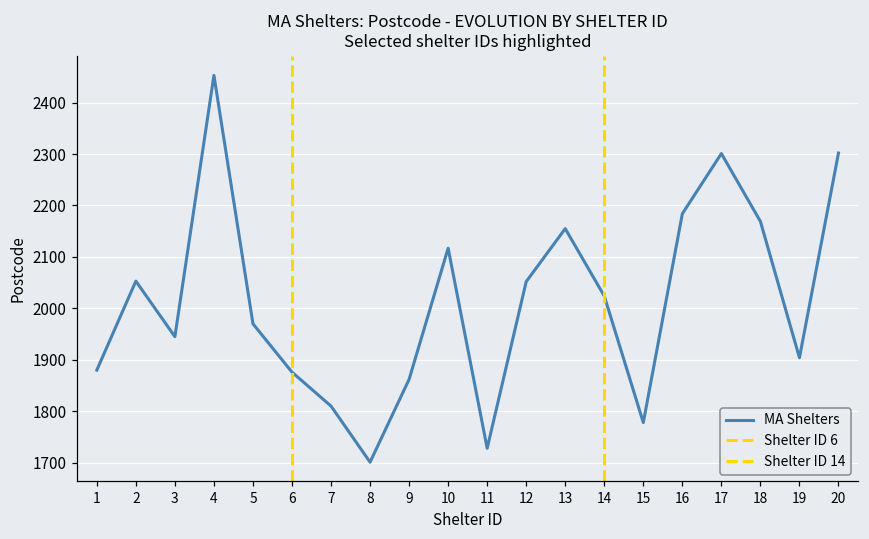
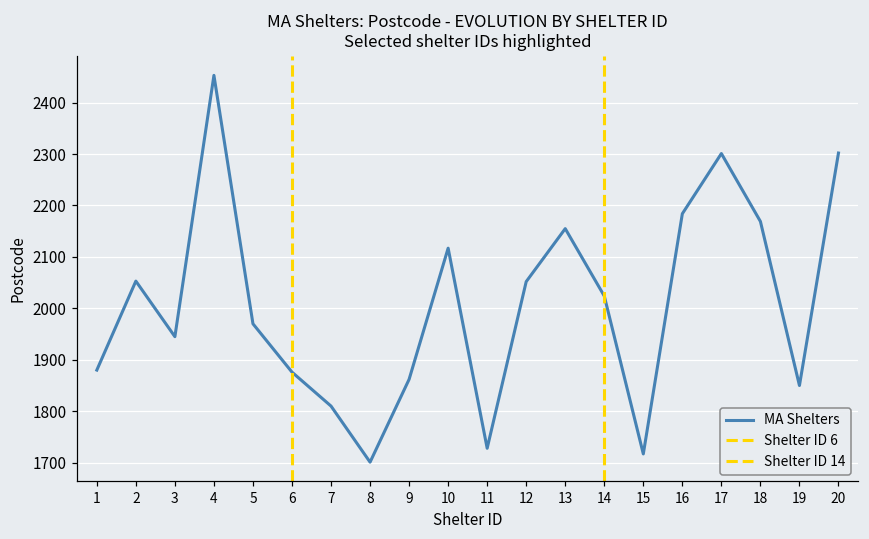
  {
    "1": 1880,
    "2": 2050,
    "3": 1950,
    "4": 2450,
    "5": 1970,
    "6": 1880,
    "7": 1810,
    "8": 1700,
    "9": 1860,
    "10": 2120,
    "11": 1730,
    "12": 2050,
    "13": 2160,
    "14": 2020,
-   "15": 1780,
+   "15": 1720,
    "16": 2180,
    "17": 2300,
    "18": 2170,
-   "19": 1900,
+   "19": 1850,
    "20": 2300
  }
